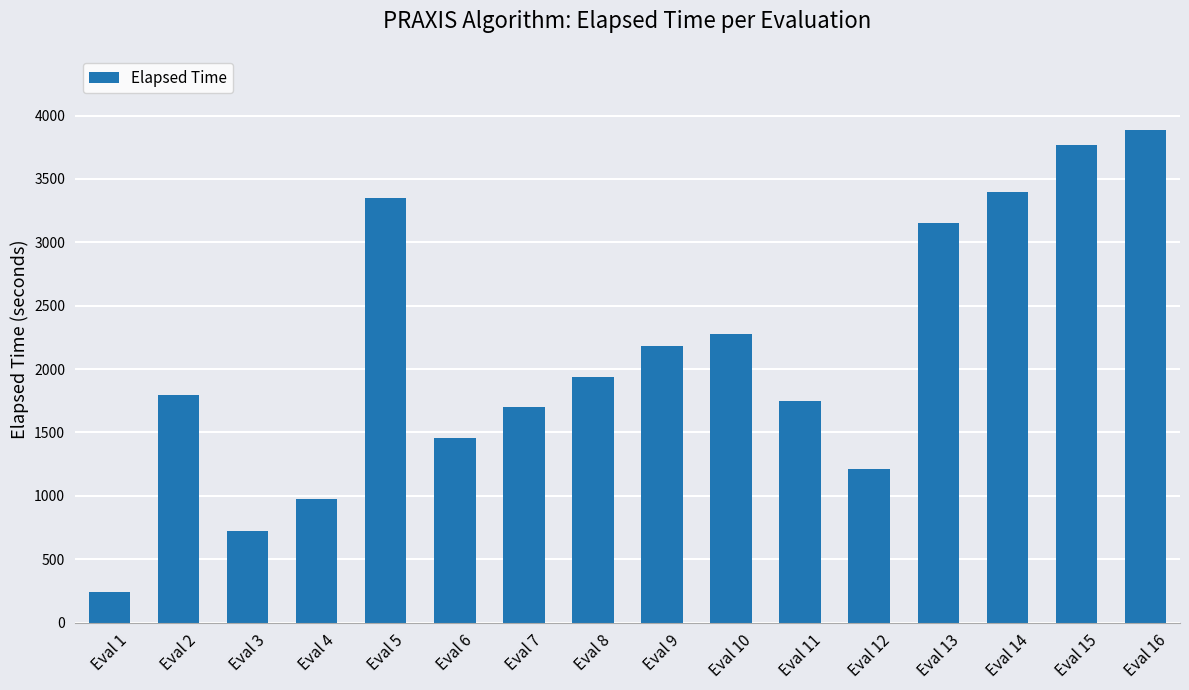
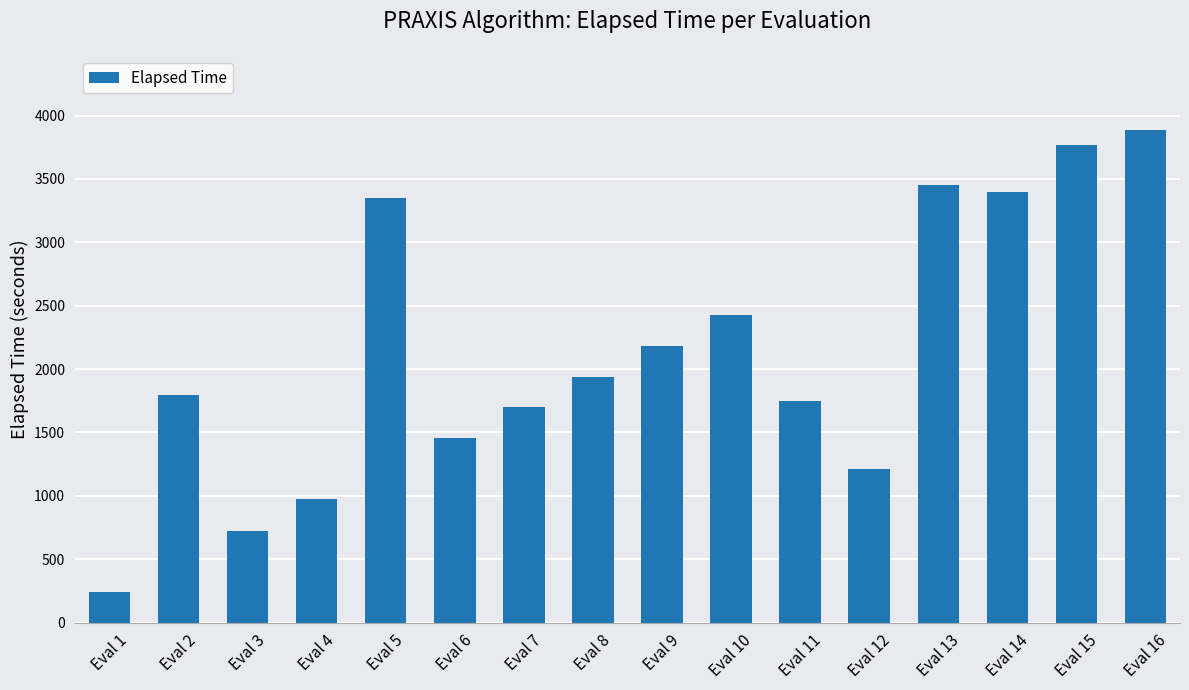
  {
    "Eval 1": 240,
    "Eval 2": 1800,
    "Eval 3": 730,
    "Eval 4": 970,
    "Eval 5": 3350,
    "Eval 6": 1460,
    "Eval 7": 1700,
    "Eval 8": 1940,
    "Eval 9": 2180,
-   "Eval 10": 2280,
+   "Eval 10": 2420,
    "Eval 11": 1750,
    "Eval 12": 1210,
-   "Eval 13": 3160,
+   "Eval 13": 3450,
    "Eval 14": 3400,
    "Eval 15": 3770,
    "Eval 16": 3890
  }
